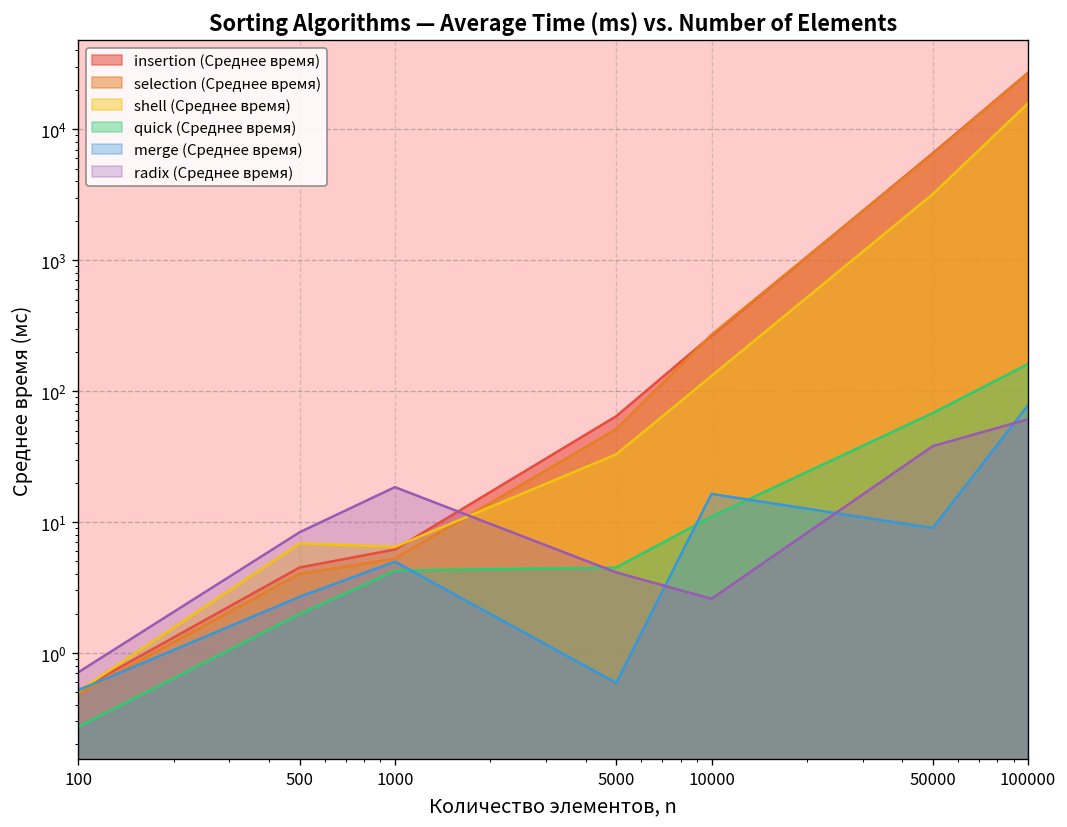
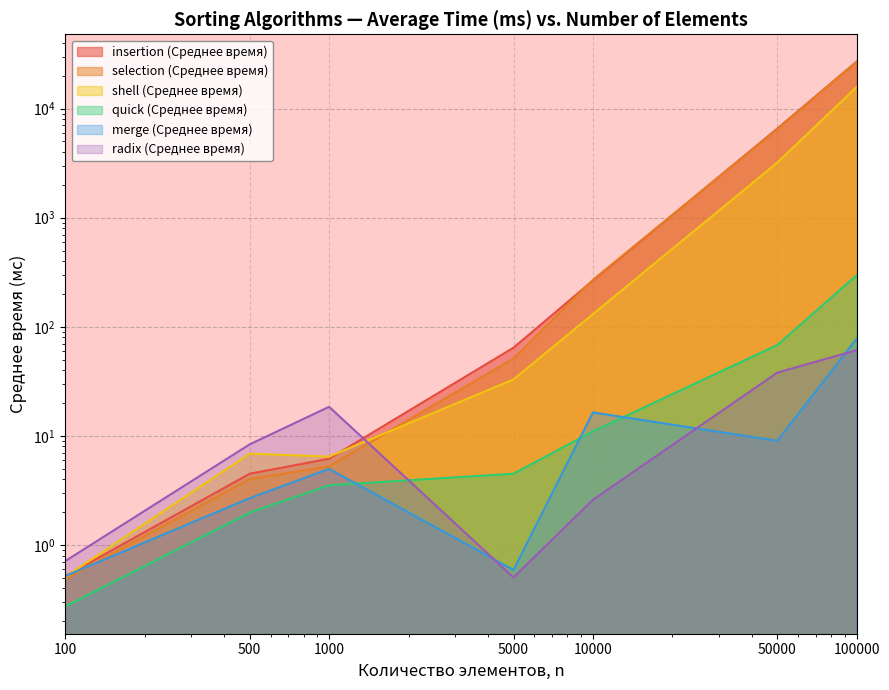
  {
    "quick (Среднее время)": {
      "100": 0.27,
      "500": 2.0,
-     "1000": 4.3,
+     "1000": 3.5,
      "5000": 4.5,
      "10000": 11,
      "50000": 70,
-     "100000": 160
+     "100000": 300
    },
    "merge (Среднее время)": {
      "500": 2.7,
      "5000": 0.6,
      "10000": 16,
      "50000": 9,
      "100000": 80
    },
    "radix (Среднее время)": {
      "100": 0.7,
      "500": 8,
      "1000": 18,
-     "5000": 4.1,
+     "5000": 0.5,
      "10000": 2.6,
      "50000": 38,
      "100000": 60
    }
  }
